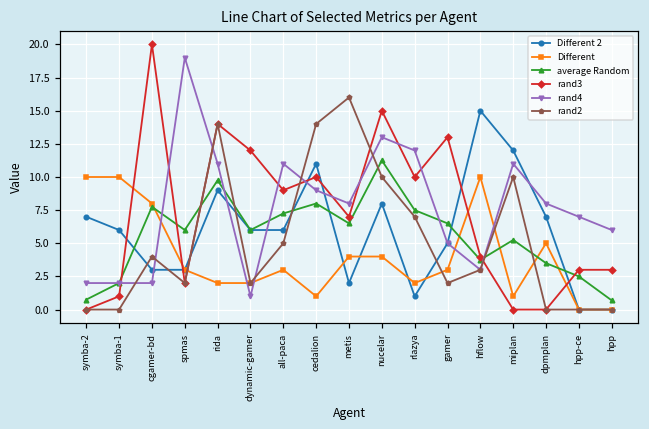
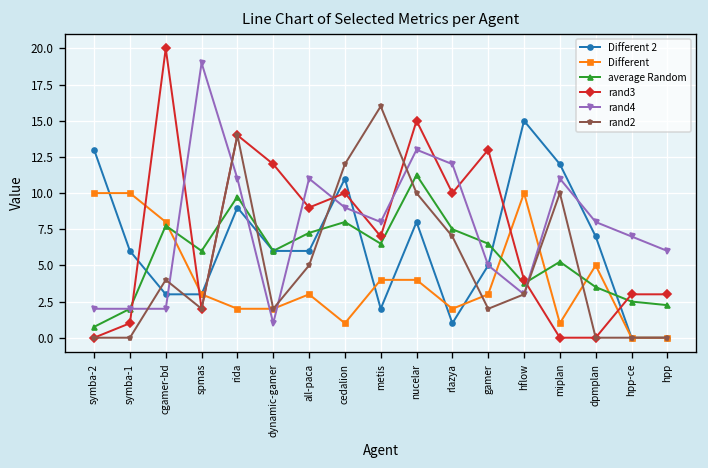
  {
    "Different 2": {
-     "symba-2": 7,
+     "symba-2": 13,
      "symba-1": 6,
      "cgamer-bd": 3,
      "rida": 9,
      "all-paca": 6,
      "cedalion": 11,
      "metis": 2,
      "nucelar": 8,
      "rlazya": 1,
      "hflow": 15,
      "miplan": 12,
      "dpmplan": 7
    },
    "Different": {
      "symba-2": 10.0,
      "symba-1": 10.0,
      "cgamer-bd": 8.0,
      "rida": 2.0,
      "all-paca": 3.0,
      "cedalion": 1.0,
      "metis": 4.0,
      "nucelar": 4.0,
      "rlazya": 2.0,
      "gamer": 3.0,
      "hflow": 10.0,
      "miplan": 1.0,
      "dpmplan": 5.0
    },
    "average Random": {
      "symba-2": 0.8,
      "cgamer-bd": 7.8,
      "spmas": 6.0,
      "rida": 9.8,
      "all-paca": 7.3,
      "cedalion": 8.0,
      "metis": 6.5,
      "nucelar": 11.3,
      "rlazya": 7.5,
      "gamer": 6.5,
      "hflow": 3.8,
      "miplan": 5.3,
      "dpmplan": 3.5,
      "hpp-ce": 2.5,
-     "hpp": 0.7
+     "hpp": 2.3
    },
    "rand3": {
      "symba-1": 1.0,
      "cgamer-bd": 20.0,
      "dynamic-gamer": 12.0,
      "all-paca": 9.0,
      "cedalion": 10.0,
      "metis": 7.0,
      "nucelar": 15.0,
      "rlazya": 10.0,
      "gamer": 13.0,
      "hflow": 4.0,
      "miplan": 0.0,
      "hpp-ce": 3.0,
      "hpp": 3.0
    },
    "rand4": {
      "symba-2": 2.0,
      "cgamer-bd": 2.0,
      "spmas": 19.0,
      "rida": 11.0,
      "dynamic-gamer": 1.0,
      "all-paca": 11.0,
      "cedalion": 9.0,
      "metis": 8.0,
      "nucelar": 13.0,
      "rlazya": 12.0,
      "miplan": 11.0,
      "dpmplan": 8.0,
      "hpp-ce": 7.0,
      "hpp": 6.0
    },
    "rand2": {
      "symba-1": 0,
      "cgamer-bd": 4,
      "all-paca": 5,
-     "cedalion": 14,
+     "cedalion": 12,
      "metis": 16,
      "nucelar": 10,
      "rlazya": 7,
      "gamer": 2,
      "miplan": 10
    }
  }
